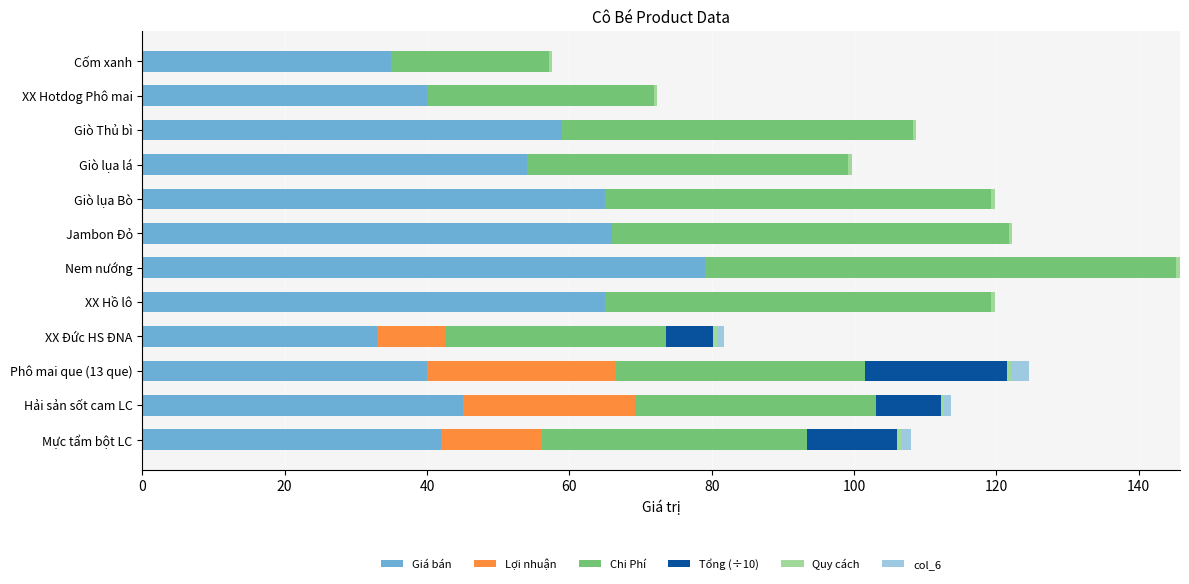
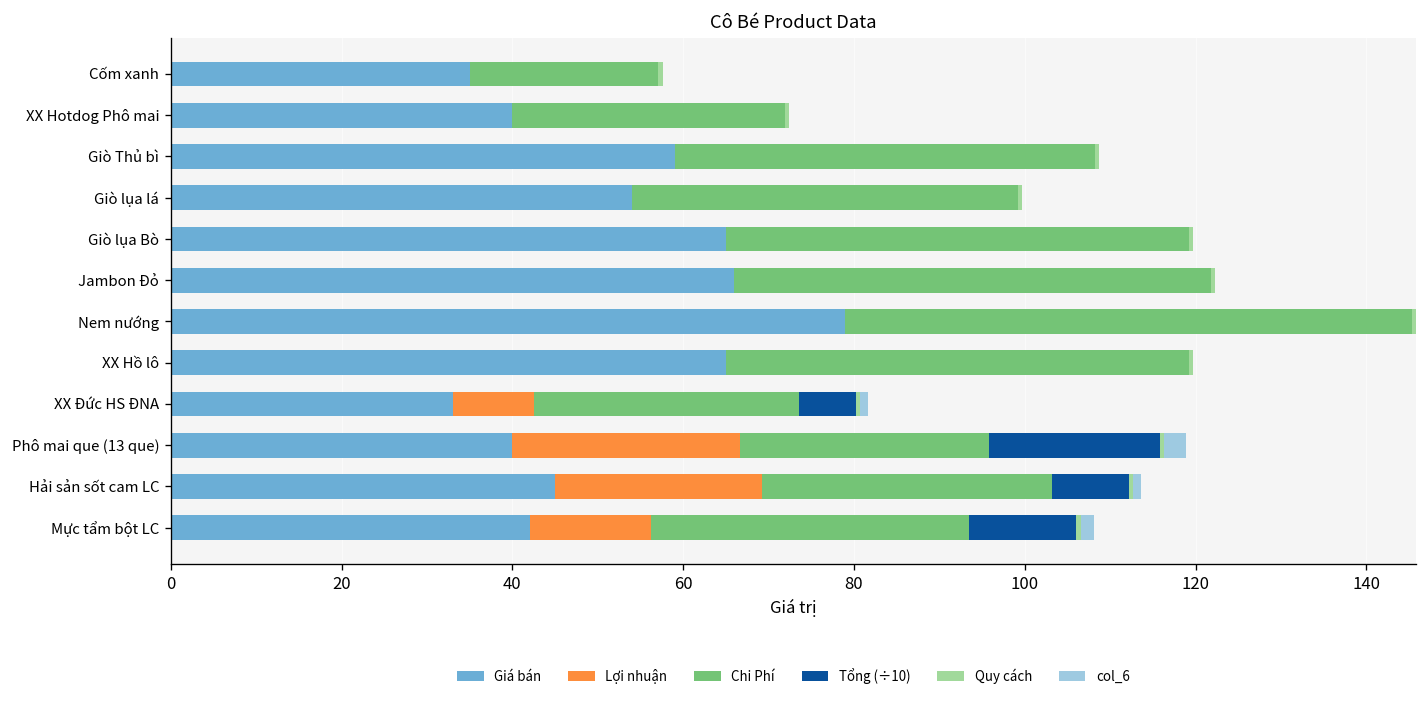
  {
    "Lợi nhuận": {
      "Cốm xanh": 0,
      "XX Hotdog Phô mai": 0,
      "Giò Thủ bì": 0,
      "Giò lụa lá": 0,
      "Giò lụa Bò": 0,
      "Jambon Đỏ": 0,
      "Nem nướng": 0,
      "XX Hồ lô": 0,
      "XX Đức HS ĐNA": 9,
      "Phô mai que (13 que)": 27,
      "Hải sản sốt cam LC": 24,
      "Mực tẩm bột LC": 14
    },
    "Chi Phí": {
      "Cốm xanh": 22,
      "XX Hotdog Phô mai": 32,
      "Giò Thủ bì": 49,
      "Giò lụa lá": 45,
      "Giò lụa Bò": 54,
      "Jambon Đỏ": 56,
      "Nem nướng": 66,
      "XX Hồ lô": 54,
      "XX Đức HS ĐNA": 31,
-     "Phô mai que (13 que)": 35,
+     "Phô mai que (13 que)": 29,
      "Hải sản sốt cam LC": 34,
      "Mực tẩm bột LC": 37
    },
    "Tổng (÷10)": {
      "Cốm xanh": 0,
      "XX Hotdog Phô mai": 0,
      "Giò Thủ bì": 0,
      "Giò lụa lá": 0,
      "Giò lụa Bò": 0,
      "Jambon Đỏ": 0,
      "Nem nướng": 0,
      "XX Hồ lô": 0,
      "XX Đức HS ĐNA": 7,
      "Phô mai que (13 que)": 20,
      "Hải sản sốt cam LC": 9,
      "Mực tẩm bột LC": 13
    },
    "Quy cách": {
      "Cốm xanh": 1,
      "XX Hotdog Phô mai": 1,
      "Giò Thủ bì": 1,
      "Giò lụa lá": 1,
      "Giò lụa Bò": 1,
      "Jambon Đỏ": 1,
      "Nem nướng": 1,
      "XX Hồ lô": 1,
      "XX Đức HS ĐNA": 1,
      "Phô mai que (13 que)": 1,
      "Hải sản sốt cam LC": 1,
      "Mực tẩm bột LC": 1
    }
  }
